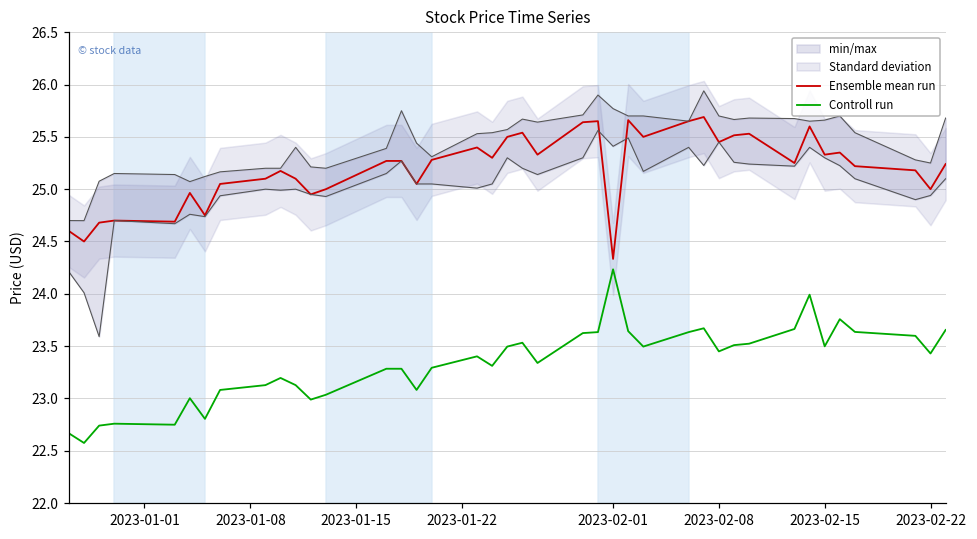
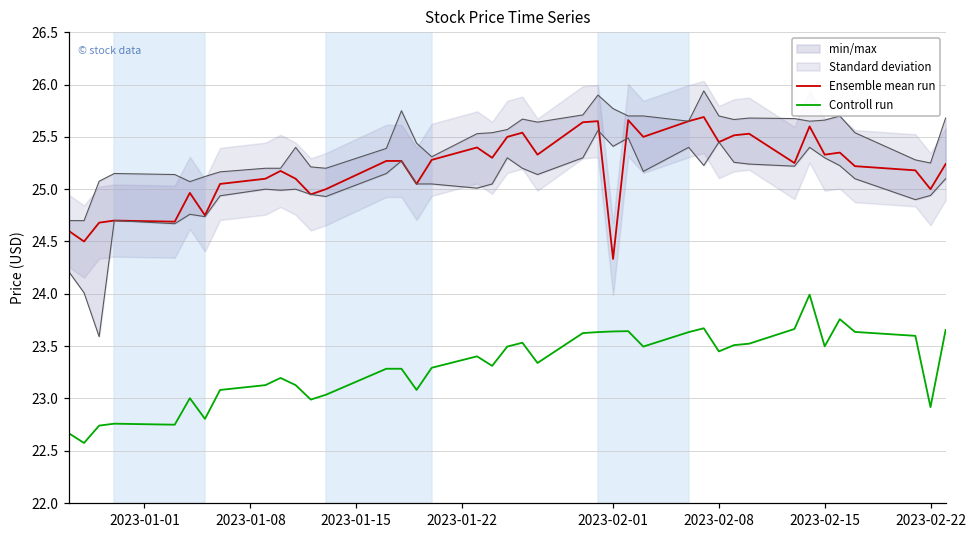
  {
    "Ensemble mean run": {
      "2023-02-01": 24.3,
      "2023-02-15": 25.3,
      "2023-02-22": 25.0
    },
    "Controll run": {
-     "2023-02-01": 24.2,
+     "2023-02-01": 23.6,
      "2023-02-08": 23.4,
      "2023-02-15": 23.5,
-     "2023-02-22": 23.4
+     "2023-02-22": 22.9
    }
  }
